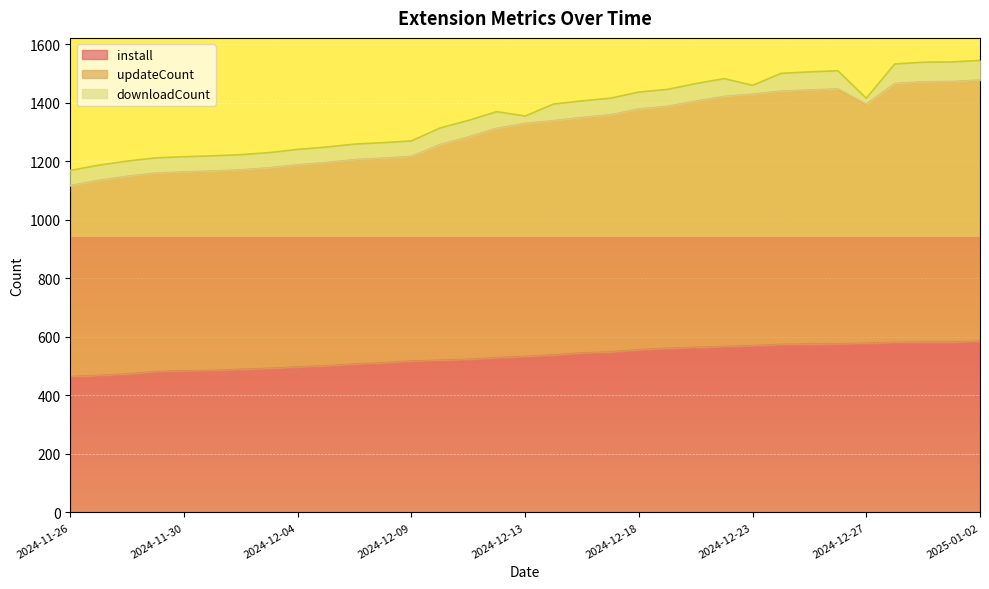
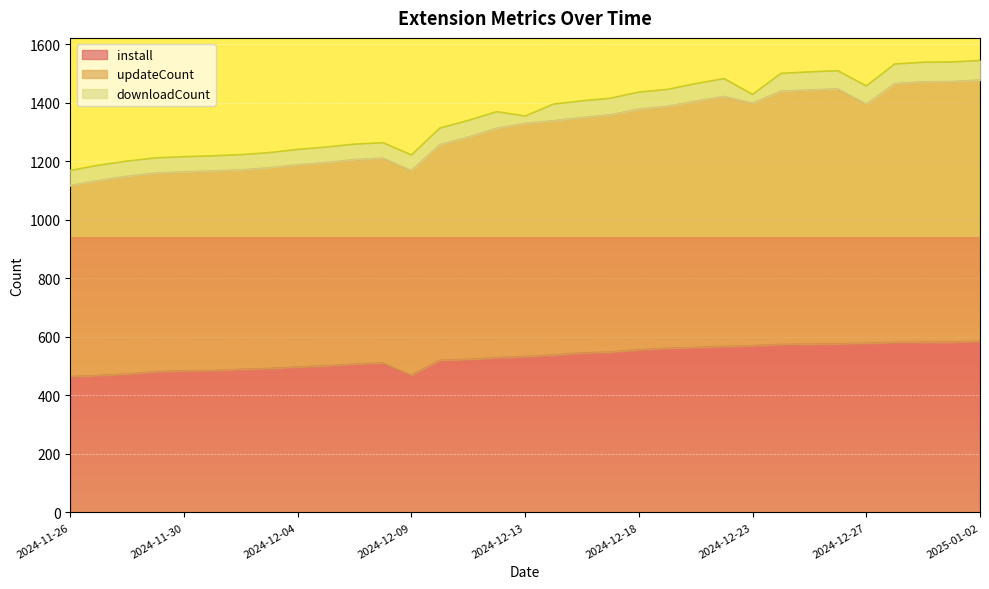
  {
    "install": {
      "2024-11-26": 460,
      "2024-11-30": 480,
      "2024-12-04": 500,
-     "2024-12-09": 520,
+     "2024-12-09": 470,
      "2024-12-13": 530,
      "2024-12-18": 560,
      "2024-12-23": 570,
      "2024-12-27": 580,
      "2025-01-02": 590
    },
    "updateCount": {
      "2024-11-26": 650,
      "2024-11-30": 680,
      "2024-12-04": 690,
      "2024-12-09": 700,
      "2024-12-13": 800,
      "2024-12-18": 820,
-     "2024-12-23": 860,
+     "2024-12-23": 830,
      "2024-12-27": 820,
      "2025-01-02": 890
    },
    "downloadCount": {
      "2024-11-26": 50,
      "2024-11-30": 50,
      "2024-12-04": 50,
      "2024-12-09": 50,
      "2024-12-13": 30,
      "2024-12-18": 60,
      "2024-12-23": 30,
-     "2024-12-27": 20,
+     "2024-12-27": 60,
      "2025-01-02": 70
    }
  }
